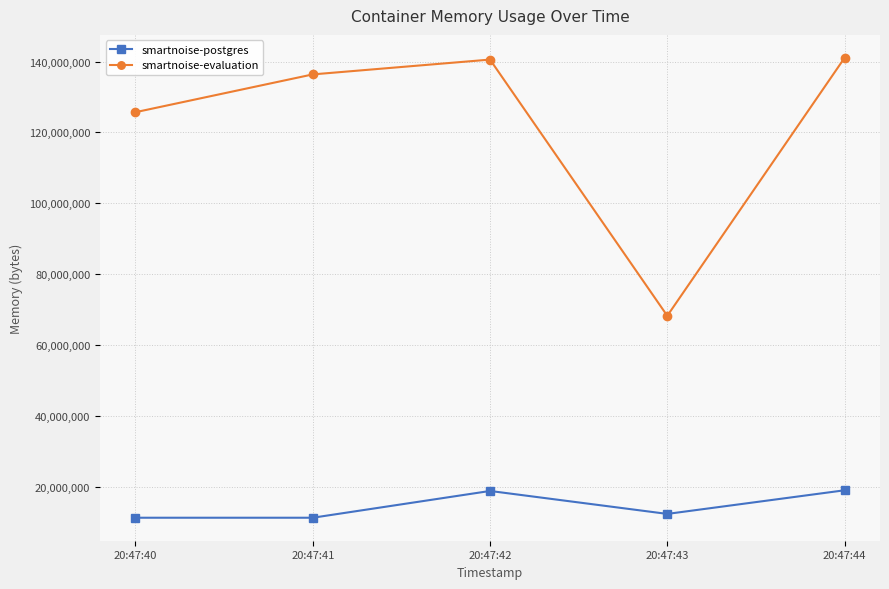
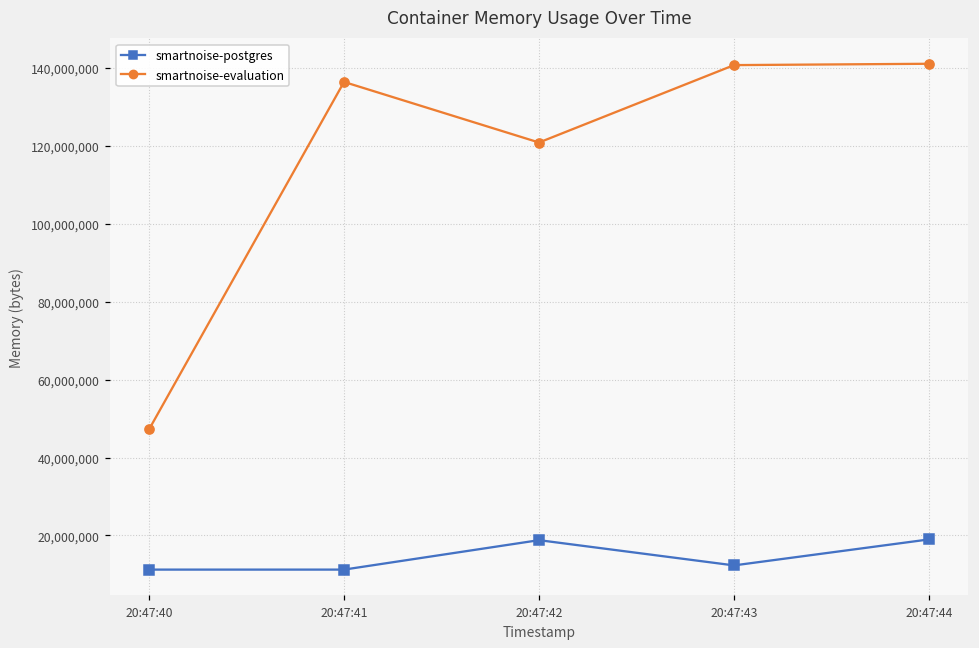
  {
    "smartnoise-postgres": {
      "20:47:40": "11,000,000",
      "20:47:41": "11,000,000",
      "20:47:42": "19,000,000",
      "20:47:43": "12,000,000",
      "20:47:44": "19,000,000"
    },
    "smartnoise-evaluation": {
-     "20:47:40": "126,000,000",
+     "20:47:40": "47,000,000",
      "20:47:41": "136,000,000",
-     "20:47:42": "141,000,000",
-     "20:47:43": "68,000,000",
+     "20:47:42": "121,000,000",
+     "20:47:43": "141,000,000",
      "20:47:44": "141,000,000"
    }
  }
